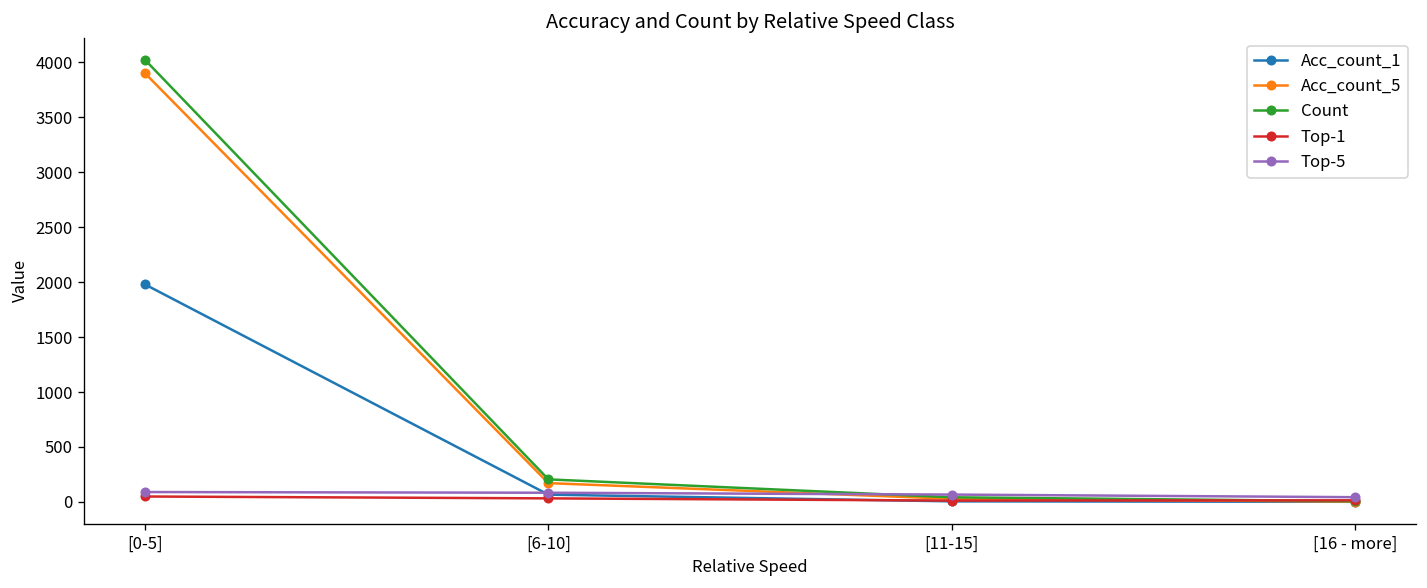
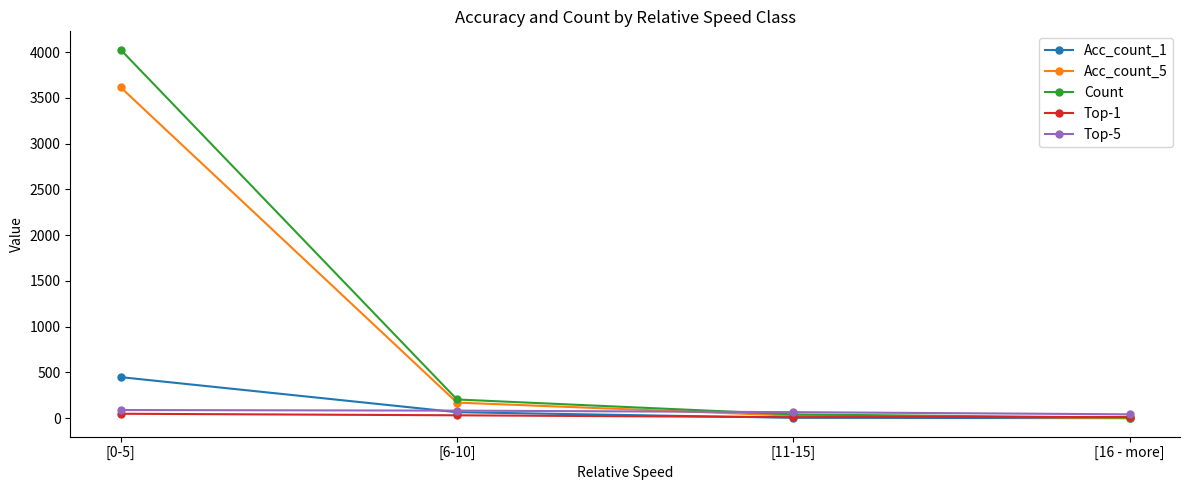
  {
    "Acc_count_1": {
-     "[0-5]": 2000
+     "[0-5]": 400
    },
    "Acc_count_5": {
-     "[0-5]": 3900,
+     "[0-5]": 3600,
      "[6-10]": 200
    },
    "Count": {
      "[0-5]": 4000,
      "[6-10]": 200
    },
    "Top-1": {
      "[0-5]": 0,
      "[6-10]": 0
    },
    "Top-5": {
      "[0-5]": 100,
      "[16 - more]": 0
    }
  }
